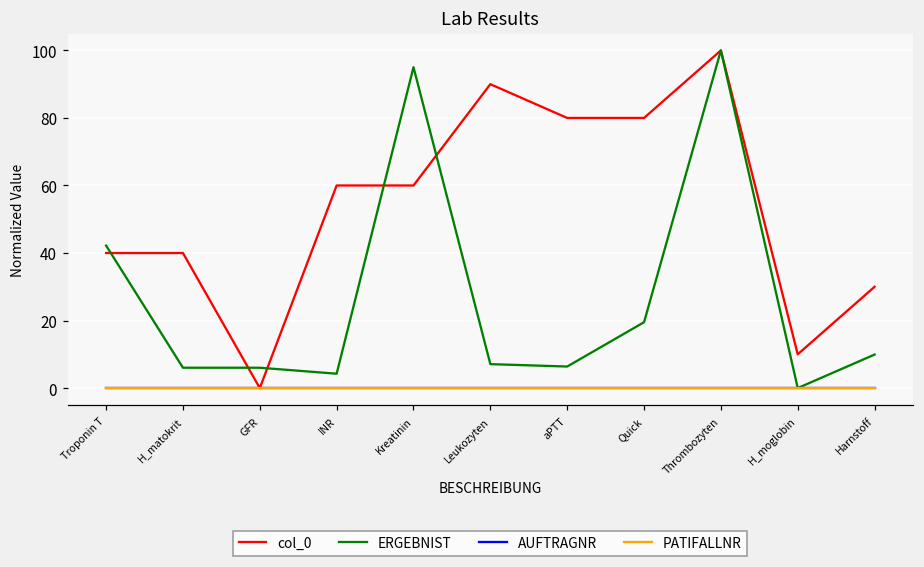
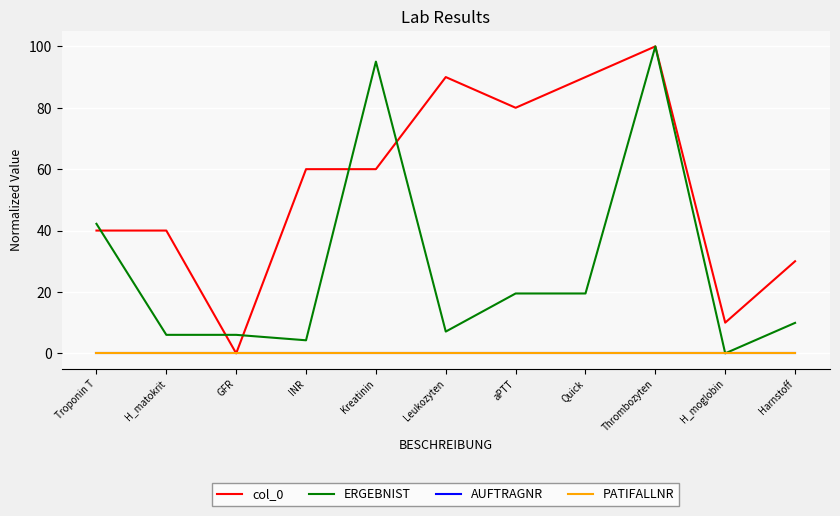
  {
    "col_0": {
      "Troponin T": 40,
      "H_matokrit": 40,
      "INR": 60,
      "Kreatinin": 60,
      "Leukozyten": 90,
      "aPTT": 80,
-     "Quick": 80,
+     "Quick": 90,
      "H_moglobin": 10,
      "Harnstoff": 30
    },
    "ERGEBNIST": {
      "Troponin T": 42,
      "H_matokrit": 6,
      "GFR": 6,
      "INR": 4,
      "Kreatinin": 95,
      "Leukozyten": 7,
-     "aPTT": 6,
+     "aPTT": 20,
      "Quick": 20,
      "Harnstoff": 10
    },
    "PATIFALLNR": {
      "Troponin T": 0,
      "H_matokrit": 0,
      "INR": 0,
      "Kreatinin": 0,
      "Leukozyten": 0,
      "aPTT": 0,
      "Quick": 0,
      "Thrombozyten": 0,
      "Harnstoff": 0
    }
  }
